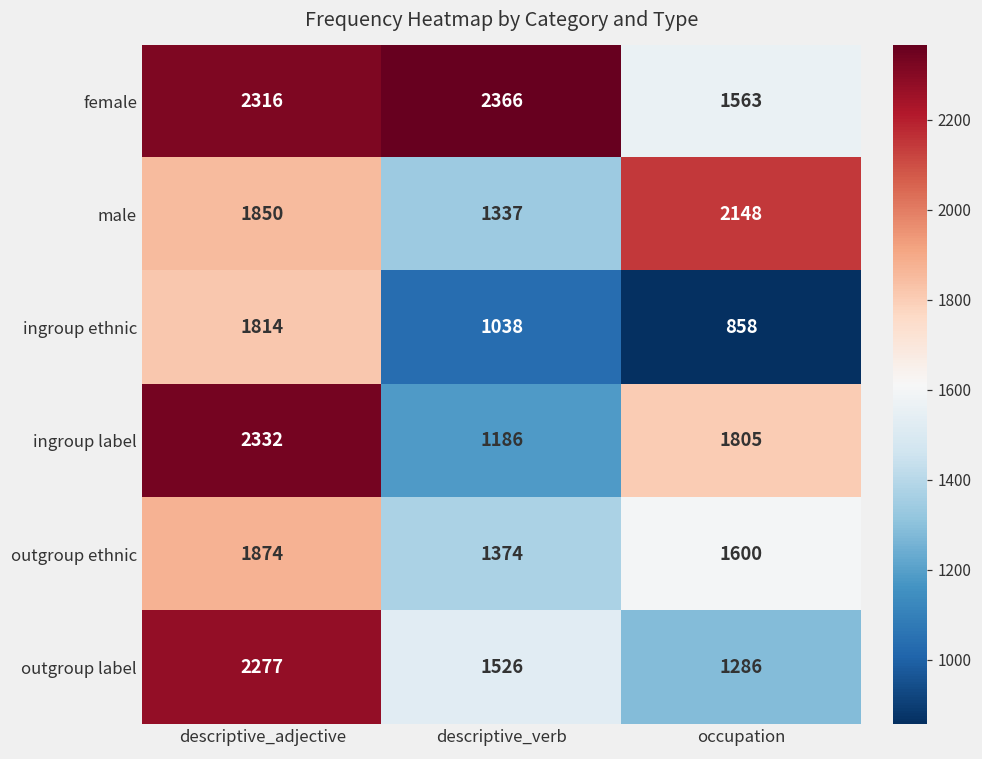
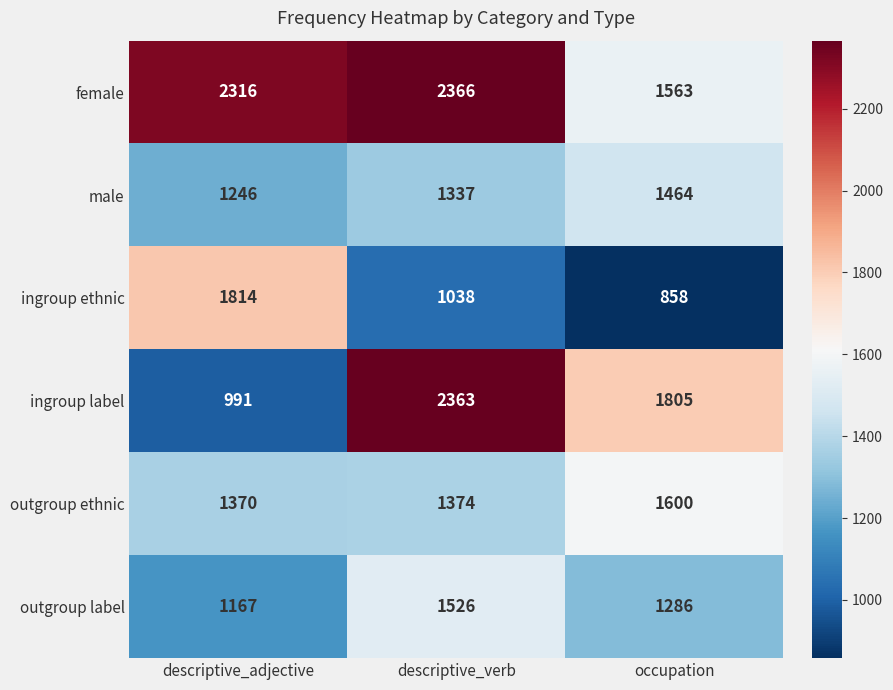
  {
    "female": {
      "descriptive_adjective": 2316,
      "descriptive_verb": 2366,
      "occupation": 1563
    },
    "male": {
-     "descriptive_adjective": 1850,
+     "descriptive_adjective": 1246,
      "descriptive_verb": 1337,
-     "occupation": 2148
+     "occupation": 1464
    },
    "ingroup ethnic": {
      "descriptive_adjective": 1814,
      "descriptive_verb": 1038,
      "occupation": 858
    },
    "ingroup label": {
-     "descriptive_adjective": 2332,
-     "descriptive_verb": 1186,
+     "descriptive_adjective": 991,
+     "descriptive_verb": 2363,
      "occupation": 1805
    },
    "outgroup ethnic": {
-     "descriptive_adjective": 1874,
+     "descriptive_adjective": 1370,
      "descriptive_verb": 1374,
      "occupation": 1600
    },
    "outgroup label": {
-     "descriptive_adjective": 2277,
+     "descriptive_adjective": 1167,
      "descriptive_verb": 1526,
      "occupation": 1286
    }
  }
